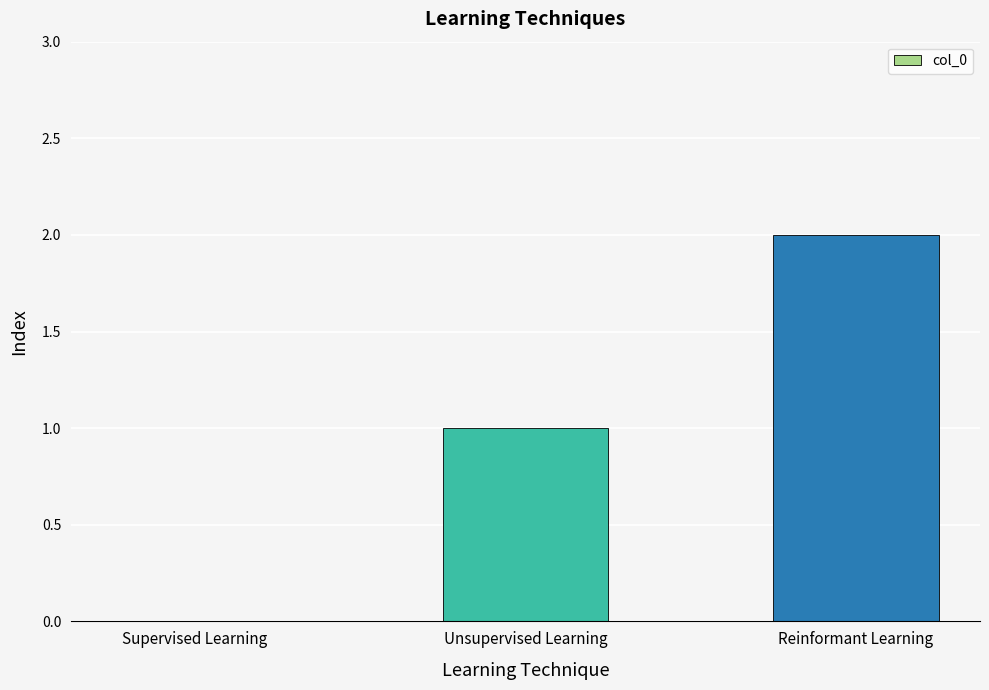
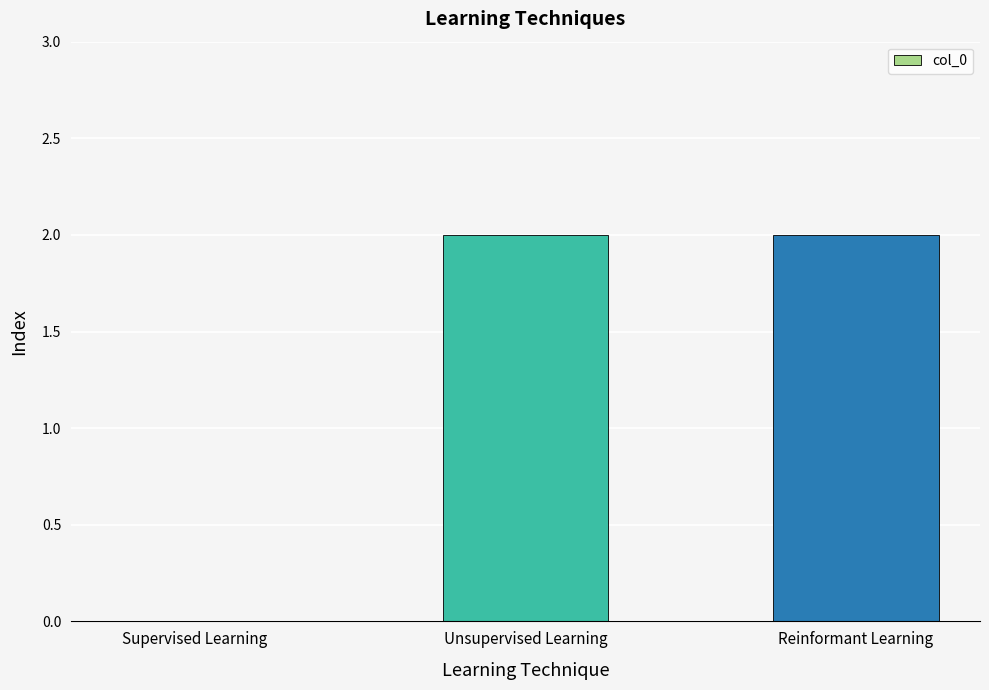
  {
    "Supervised Learning": 0,
-   "Unsupervised Learning": 1,
+   "Unsupervised Learning": 2,
    "Reinformant Learning": 2
  }
